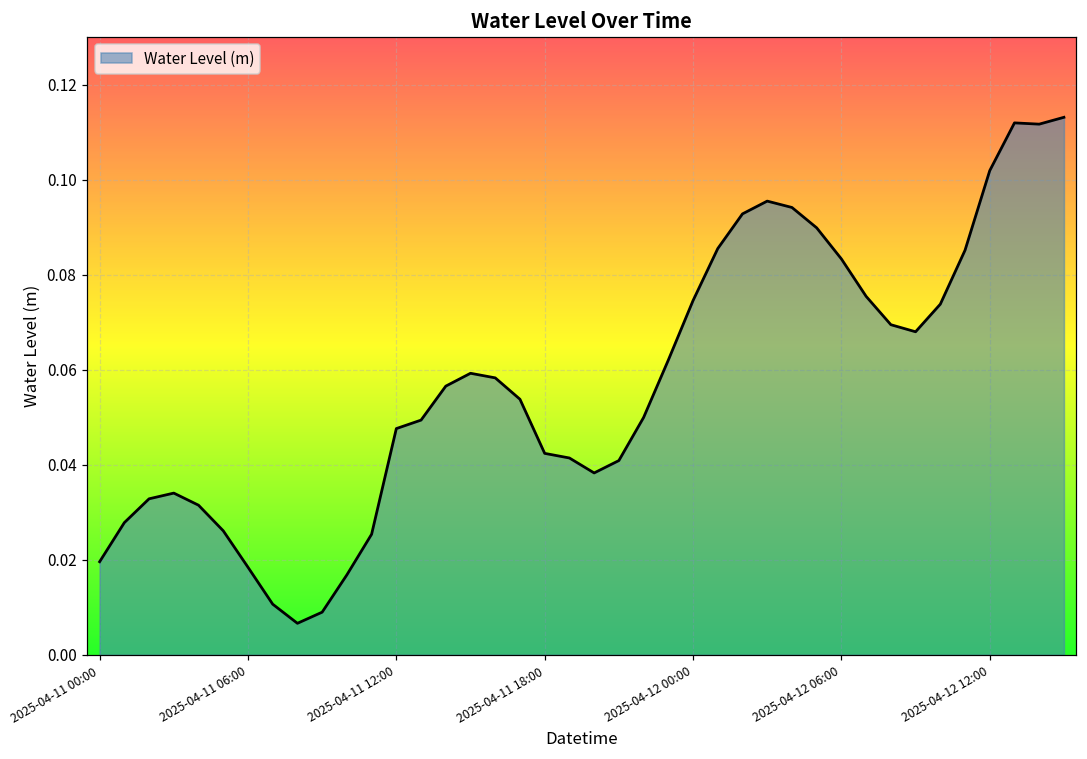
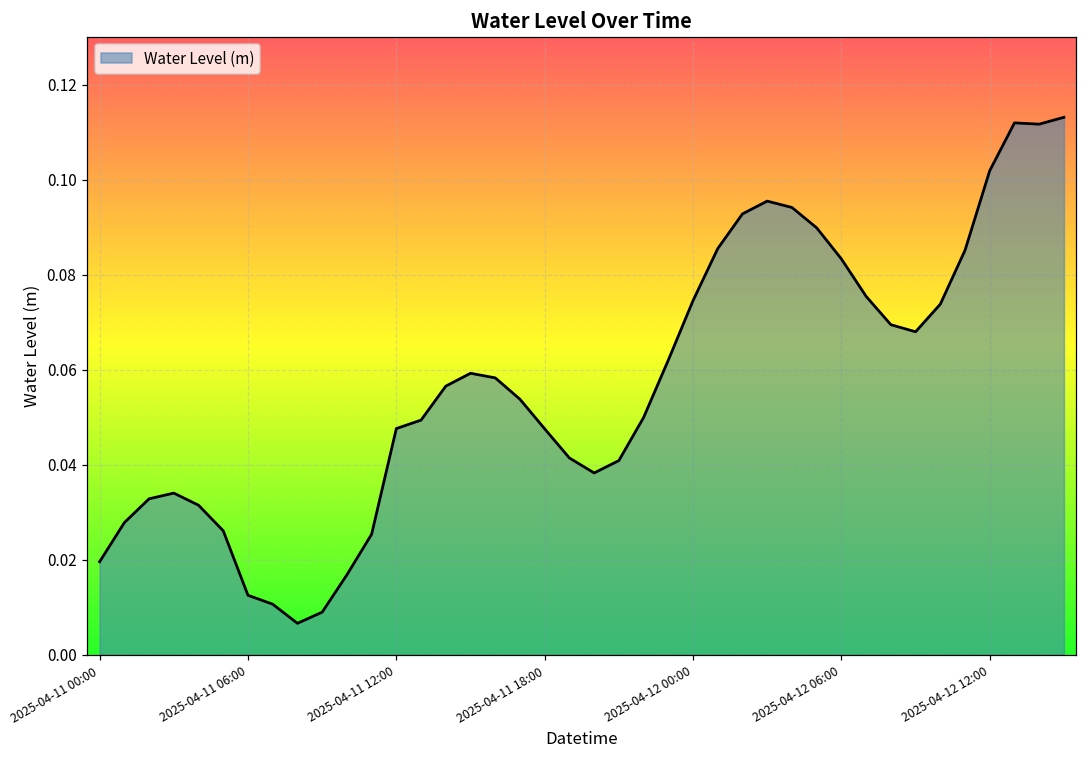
  {
    "2025-04-11 00:00": 0.020,
-   "2025-04-11 06:00": 0.018,
+   "2025-04-11 06:00": 0.013,
    "2025-04-11 12:00": 0.048,
-   "2025-04-11 18:00": 0.042,
+   "2025-04-11 18:00": 0.048,
    "2025-04-12 00:00": 0.075,
    "2025-04-12 06:00": 0.083,
    "2025-04-12 12:00": 0.102
  }
